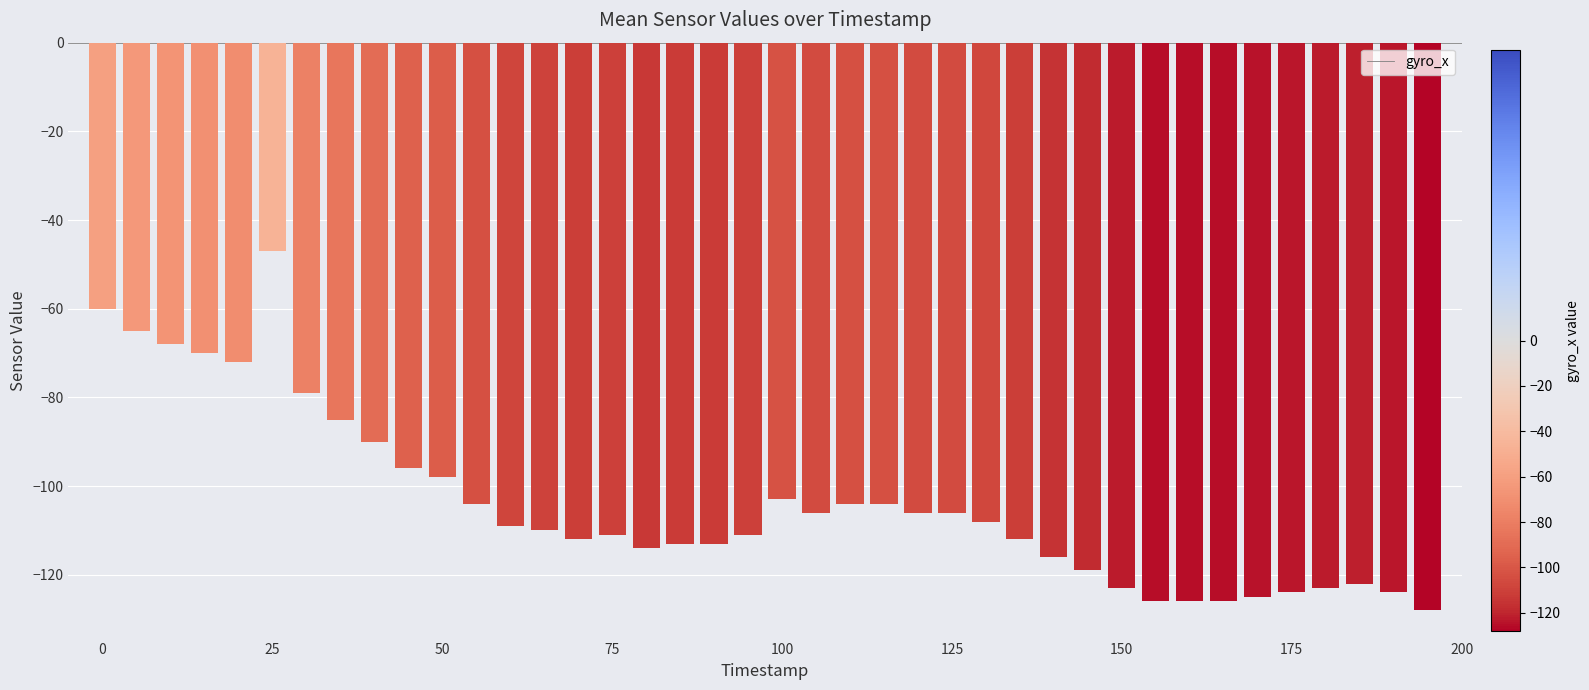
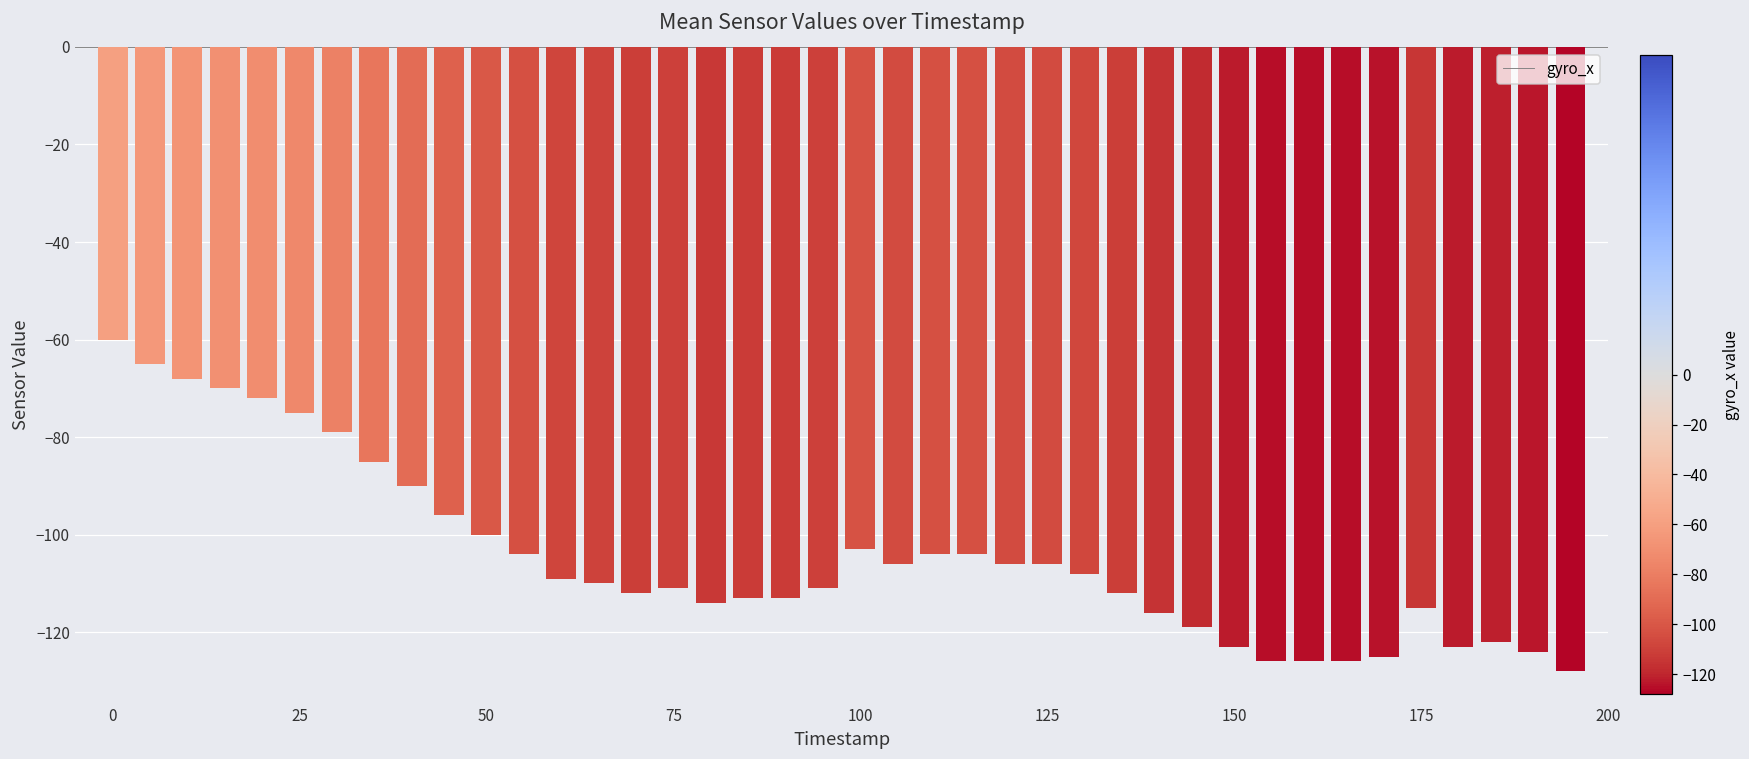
  {
    "0": -60,
-   "25": -47,
-   "50": -98,
+   "25": -75,
+   "50": -100,
    "75": -111,
    "100": -103,
    "125": -106,
    "150": -123,
-   "175": -124
+   "175": -115
  }
